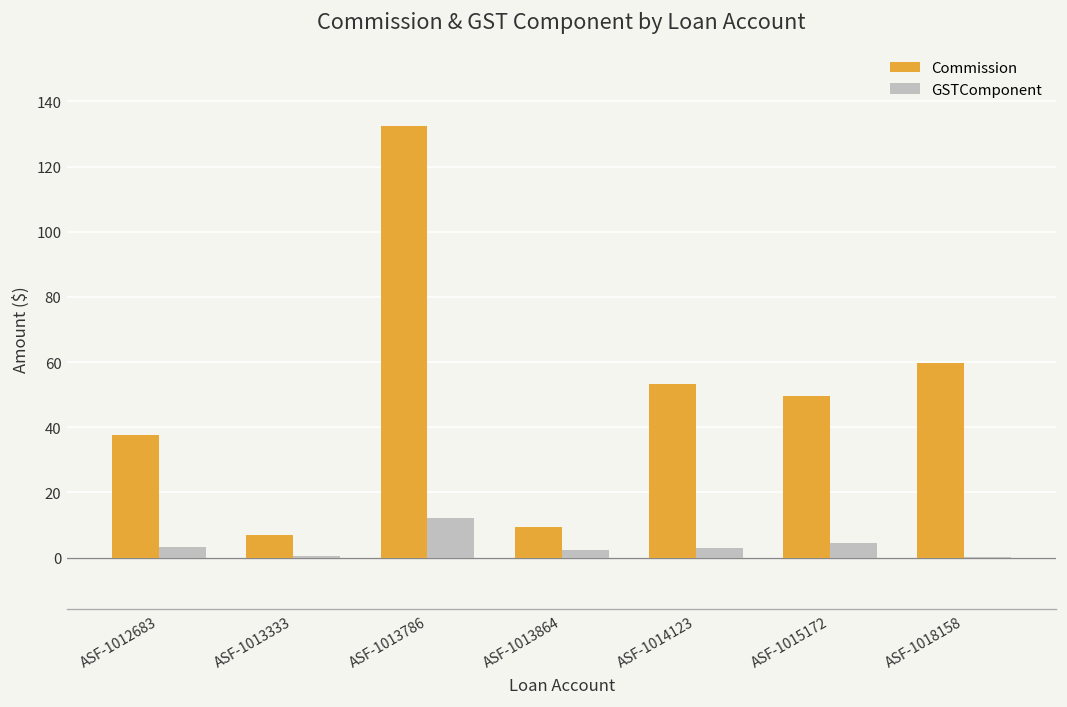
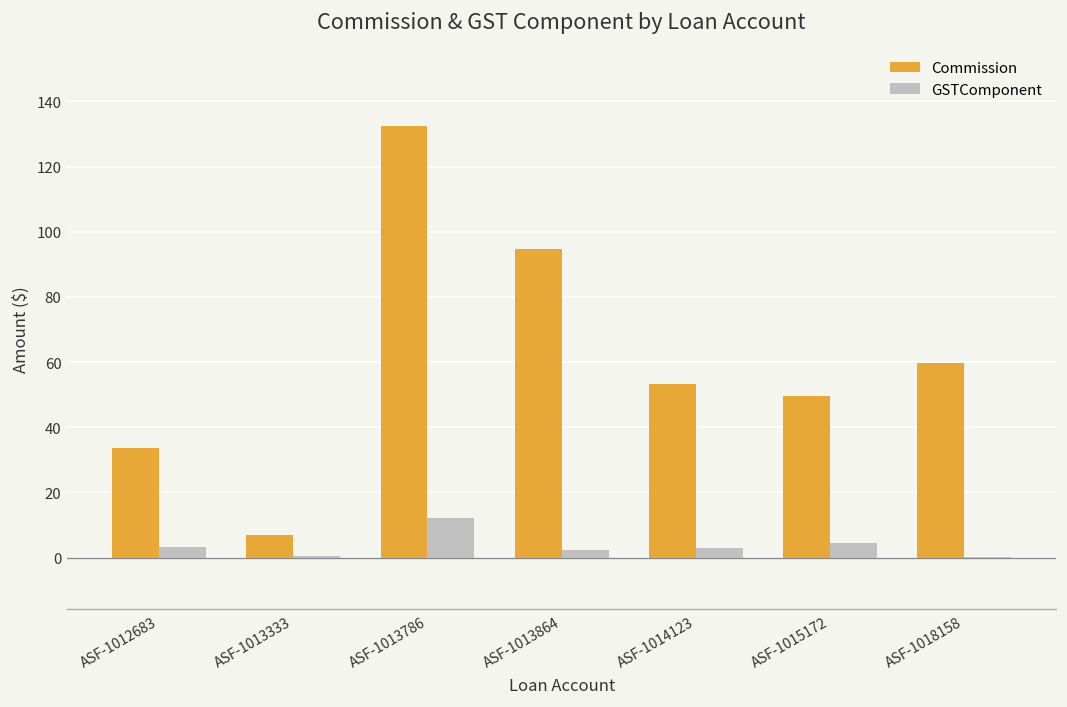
  {
    "Commission": {
-     "ASF-1012683": 38,
+     "ASF-1012683": 34,
      "ASF-1013333": 7,
      "ASF-1013786": 133,
-     "ASF-1013864": 10,
+     "ASF-1013864": 95,
      "ASF-1014123": 53,
      "ASF-1015172": 50,
      "ASF-1018158": 60
    },
    "GSTComponent": {
      "ASF-1012683": 3,
      "ASF-1013786": 12,
      "ASF-1013864": 2,
      "ASF-1014123": 3,
      "ASF-1015172": 5
    }
  }
